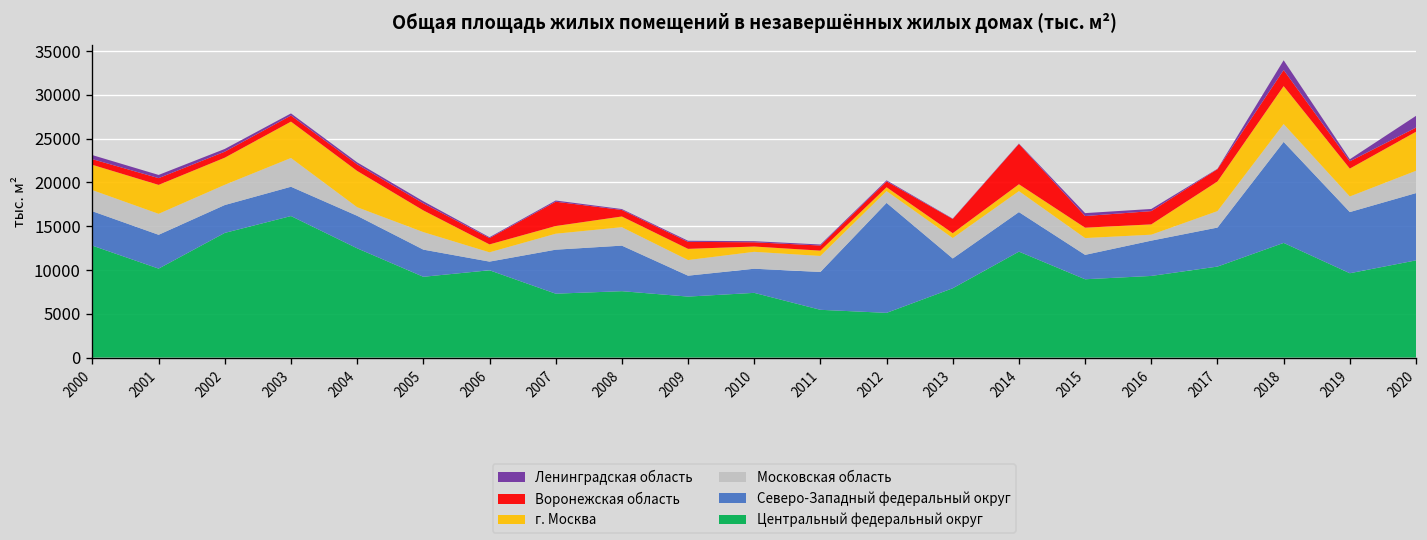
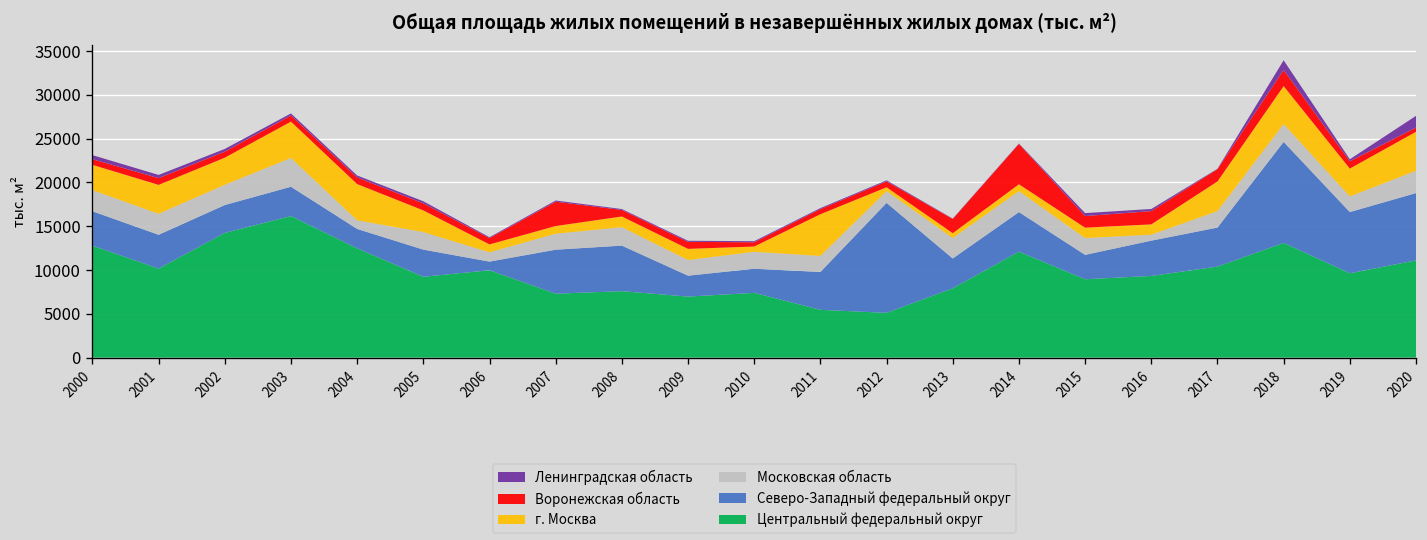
  {
    "Центральный федеральный округ": {
      "2000": 13000,
      "2001": 10000,
      "2002": 14000,
      "2003": 16000,
      "2004": 12000,
      "2005": 9000,
      "2006": 10000,
      "2007": 7000,
      "2008": 8000,
      "2009": 7000,
      "2010": 7000,
      "2011": 5000,
      "2012": 5000,
      "2013": 8000,
      "2014": 12000,
      "2015": 9000,
      "2016": 9000,
      "2017": 10000,
      "2018": 13000,
      "2019": 10000,
      "2020": 11000
    },
    "Северо-Западный федеральный округ": {
      "2000": 4000,
      "2001": 4000,
      "2002": 3000,
      "2003": 3000,
-     "2004": 4000,
+     "2004": 2000,
      "2005": 3000,
      "2006": 1000,
      "2007": 5000,
      "2008": 5000,
      "2009": 2000,
      "2010": 3000,
      "2011": 4000,
      "2012": 13000,
      "2013": 3000,
      "2014": 5000,
      "2015": 3000,
      "2016": 4000,
      "2017": 4000,
      "2018": 12000,
      "2019": 7000,
      "2020": 8000
    },
    "Московская область": {
      "2000": 2000,
      "2001": 2000,
      "2002": 2000,
      "2003": 3000,
      "2004": 1000,
      "2005": 2000,
      "2006": 1000,
      "2007": 2000,
      "2008": 2000,
      "2009": 2000,
      "2010": 2000,
      "2011": 2000,
      "2012": 1000,
      "2013": 2000,
      "2014": 2000,
      "2015": 2000,
      "2016": 1000,
      "2017": 2000,
      "2018": 2000,
      "2019": 2000,
      "2020": 3000
    },
    "г. Москва": {
      "2000": 3000,
      "2001": 3000,
      "2002": 3000,
      "2003": 4000,
      "2004": 4000,
      "2005": 2000,
      "2006": 1000,
      "2007": 1000,
      "2008": 1000,
      "2009": 1000,
      "2010": 1000,
-     "2011": 1000,
+     "2011": 5000,
      "2012": 0,
      "2013": 1000,
      "2014": 1000,
      "2015": 1000,
      "2016": 1000,
      "2017": 3000,
      "2018": 4000,
      "2019": 3000,
      "2020": 4000
    },
    "Воронежская область": {
      "2000": 1000,
      "2001": 1000,
      "2018": 2000,
      "2020": 0
    },
    "Ленинградская область": {
      "2000": 0,
      "2001": 0,
      "2018": 1000,
      "2020": 1000
    }
  }
